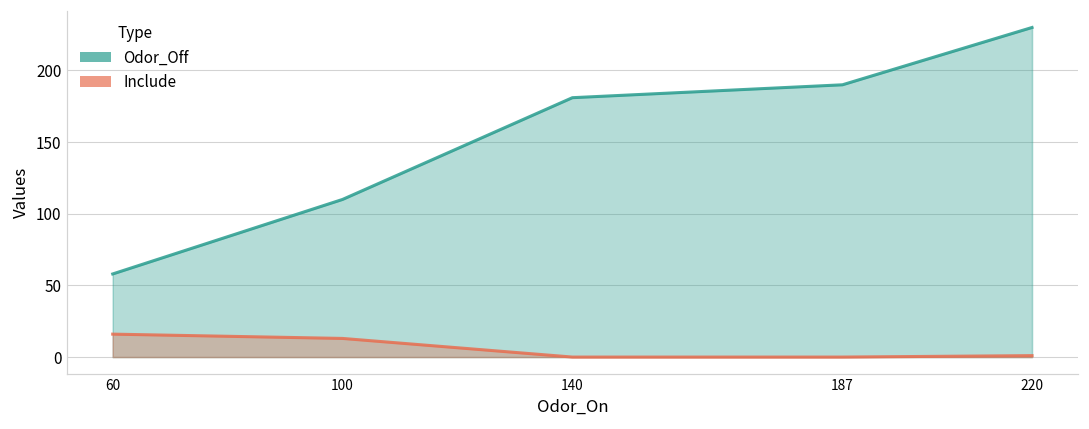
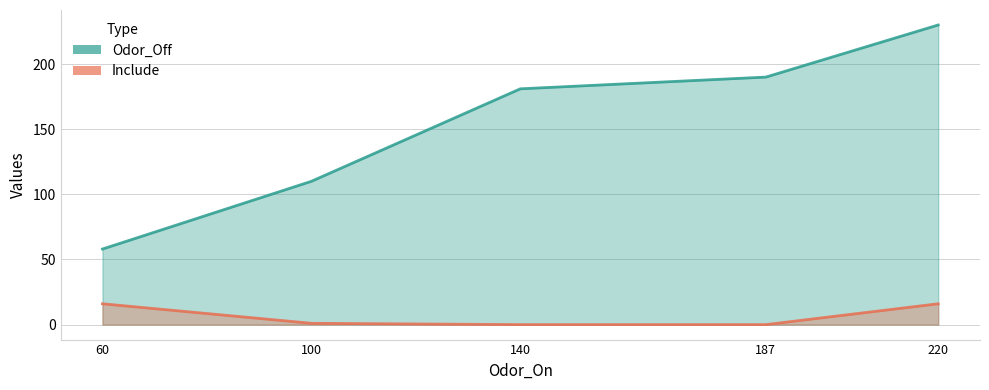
  {
    "Odor_Off": {
      "60": 58,
      "100": 110,
      "140": 181,
      "187": 190,
      "220": 230
    },
    "Include": {
      "60": 16,
-     "100": 13,
+     "100": 1,
      "140": 0,
      "187": 0,
-     "220": 1
+     "220": 16
    }
  }
